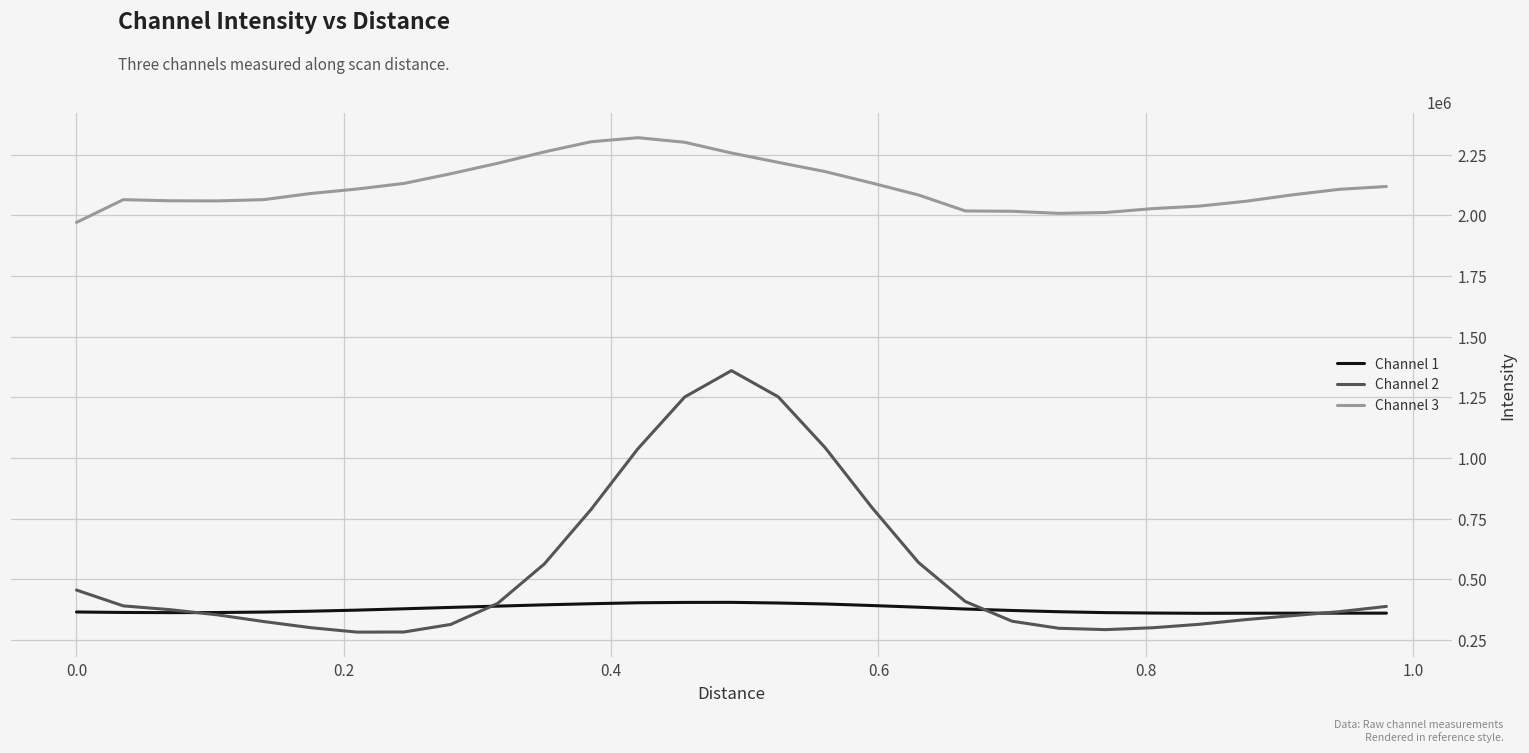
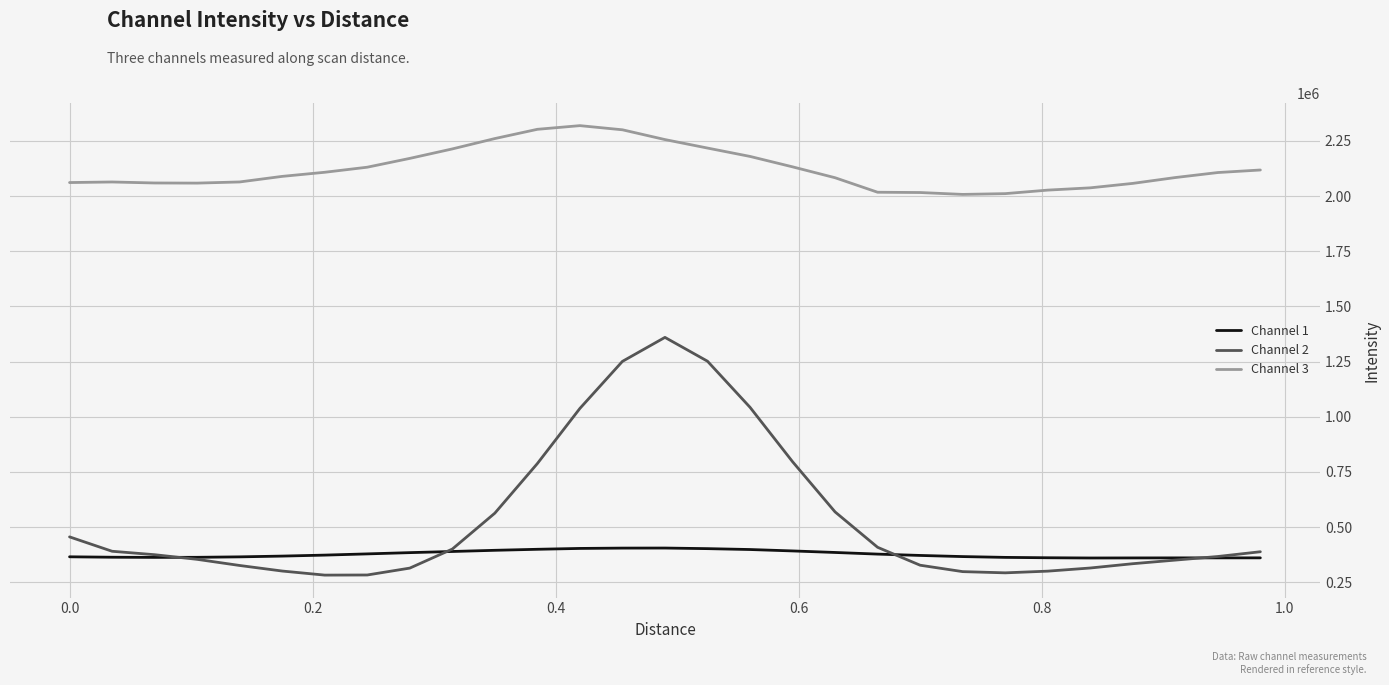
  {
    "Channel 1": {
      "0.0": 370000
    },
    "Channel 2": {
      "0.0": 460000
    },
    "Channel 3": {
-     "0.0": 1970000
+     "0.0": 2060000
    }
  }
